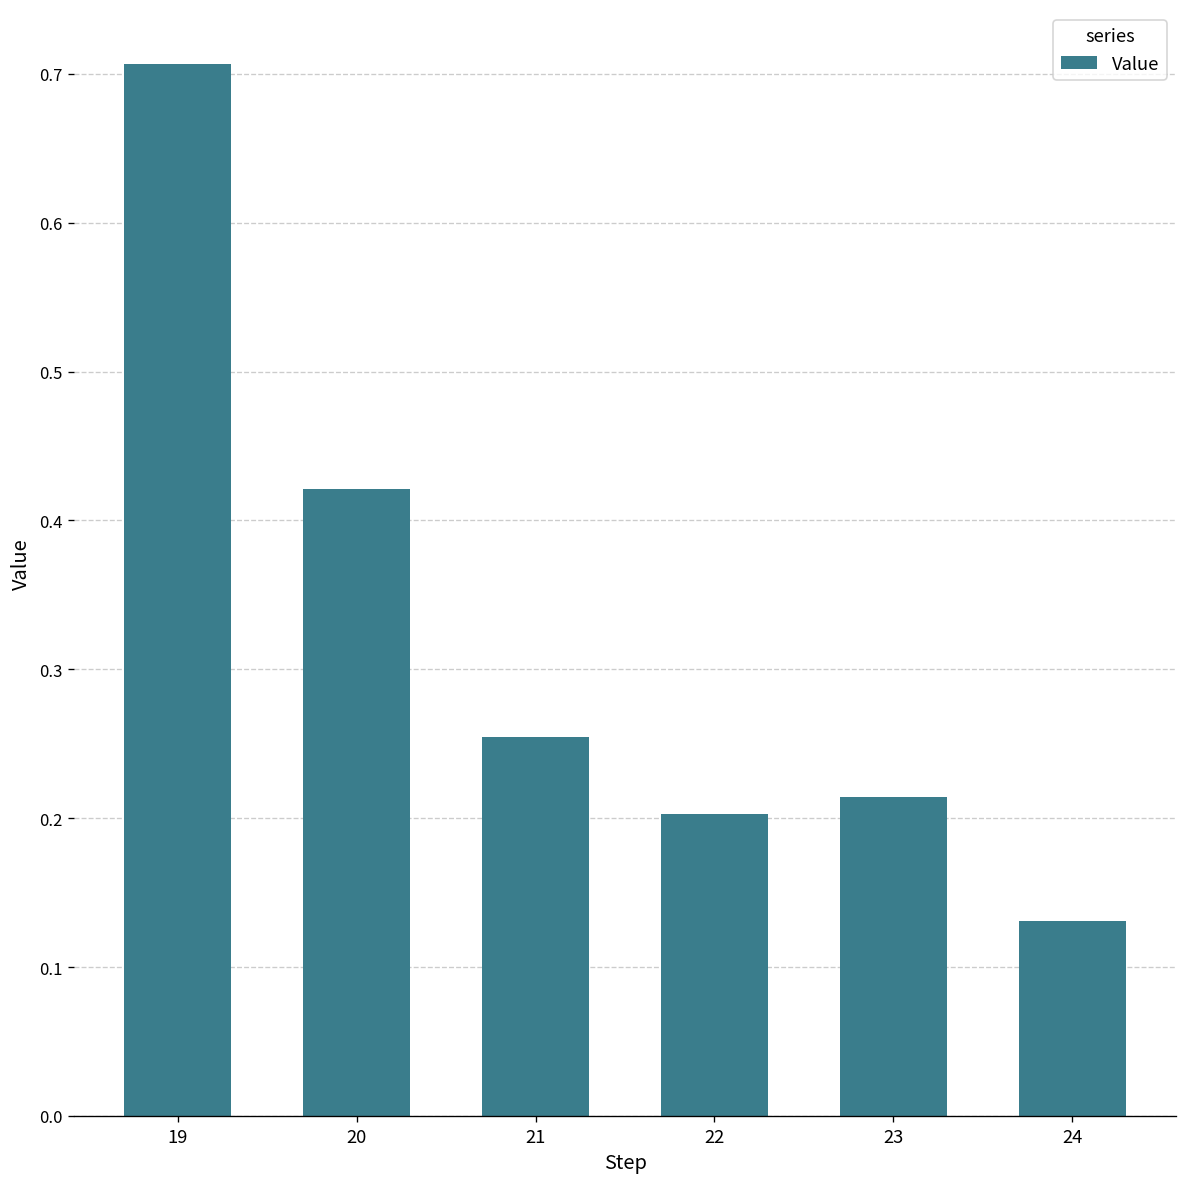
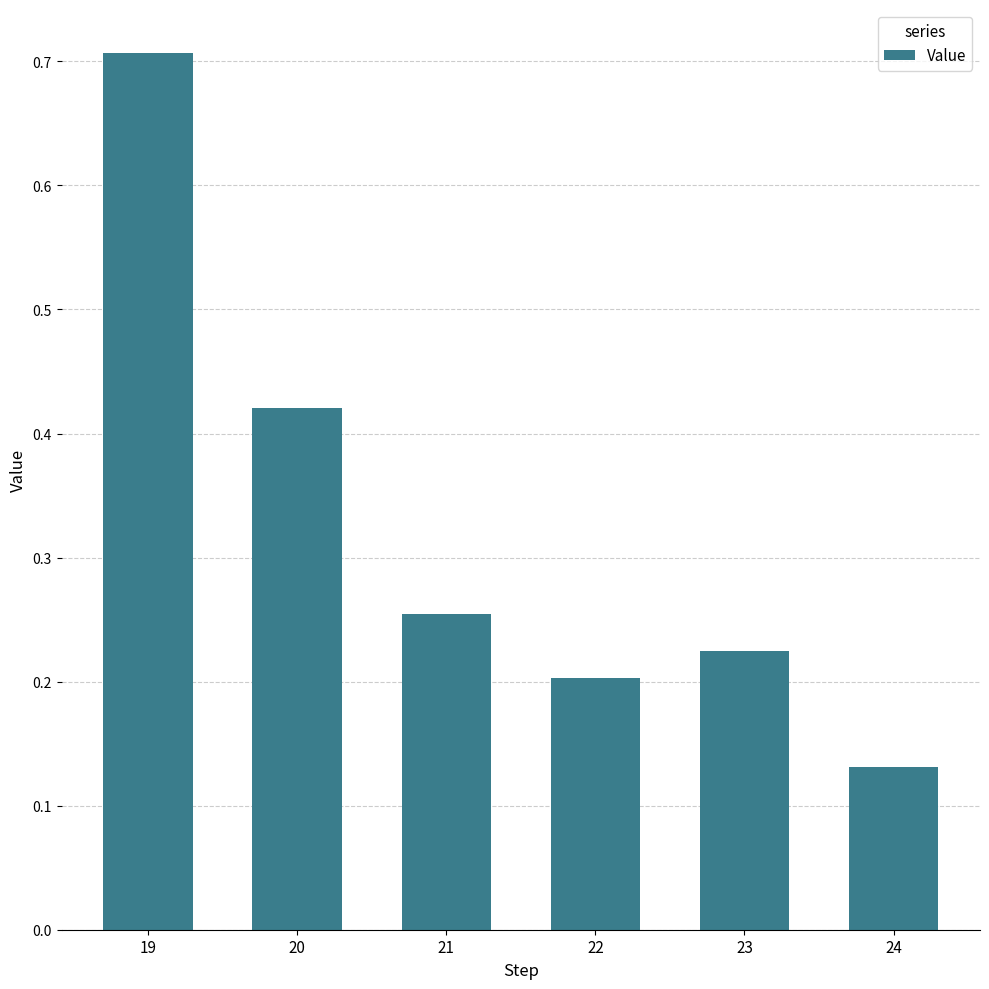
  {
    "19": 0.707,
    "20": 0.421,
    "21": 0.254,
    "22": 0.203,
-   "23": 0.214,
+   "23": 0.225,
    "24": 0.131
  }
